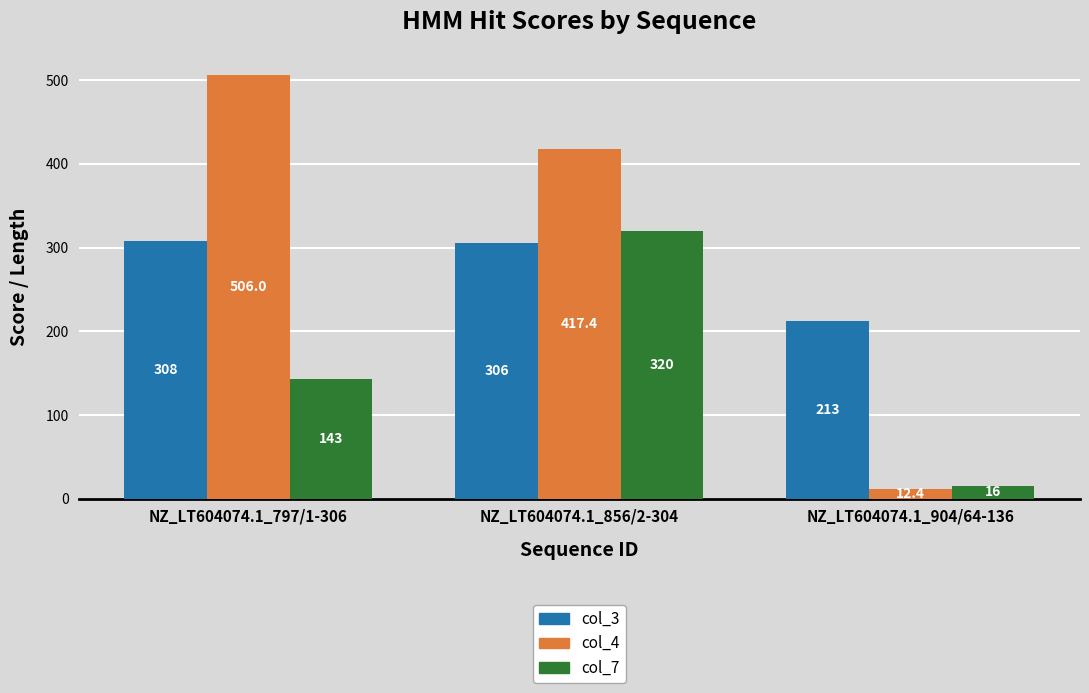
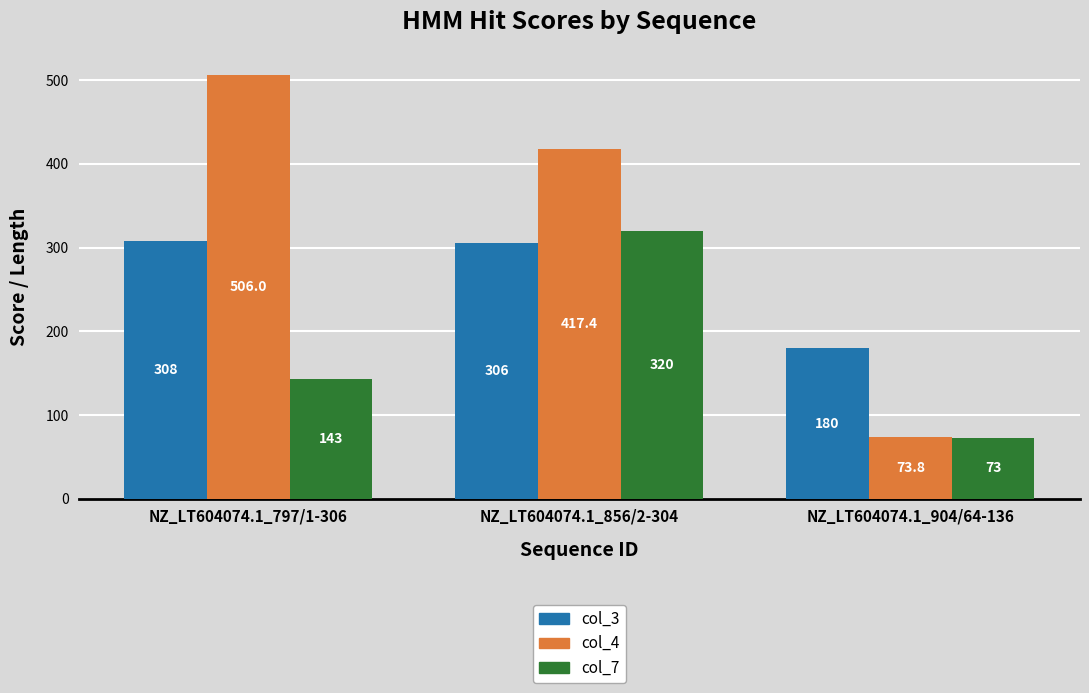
  {
    "col_3": {
      "NZ_LT604074.1_797/1-306": 308,
      "NZ_LT604074.1_856/2-304": 306,
-     "NZ_LT604074.1_904/64-136": 213
+     "NZ_LT604074.1_904/64-136": 180
    },
    "col_4": {
      "NZ_LT604074.1_797/1-306": 506.0,
      "NZ_LT604074.1_856/2-304": 417.4,
-     "NZ_LT604074.1_904/64-136": 12.4
+     "NZ_LT604074.1_904/64-136": 73.8
    },
    "col_7": {
      "NZ_LT604074.1_797/1-306": 143,
      "NZ_LT604074.1_856/2-304": 320,
-     "NZ_LT604074.1_904/64-136": 16
+     "NZ_LT604074.1_904/64-136": 73
    }
  }
